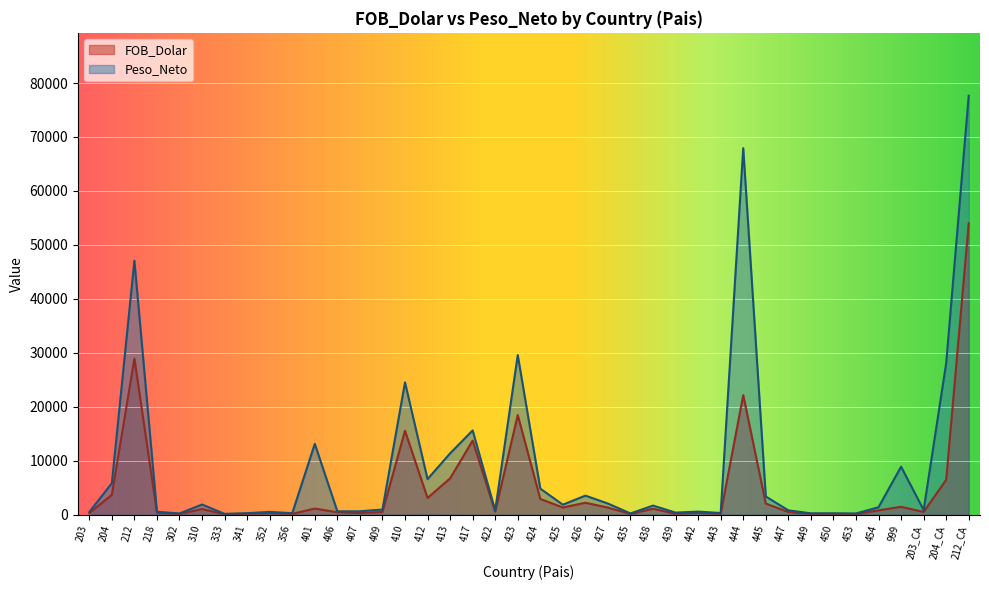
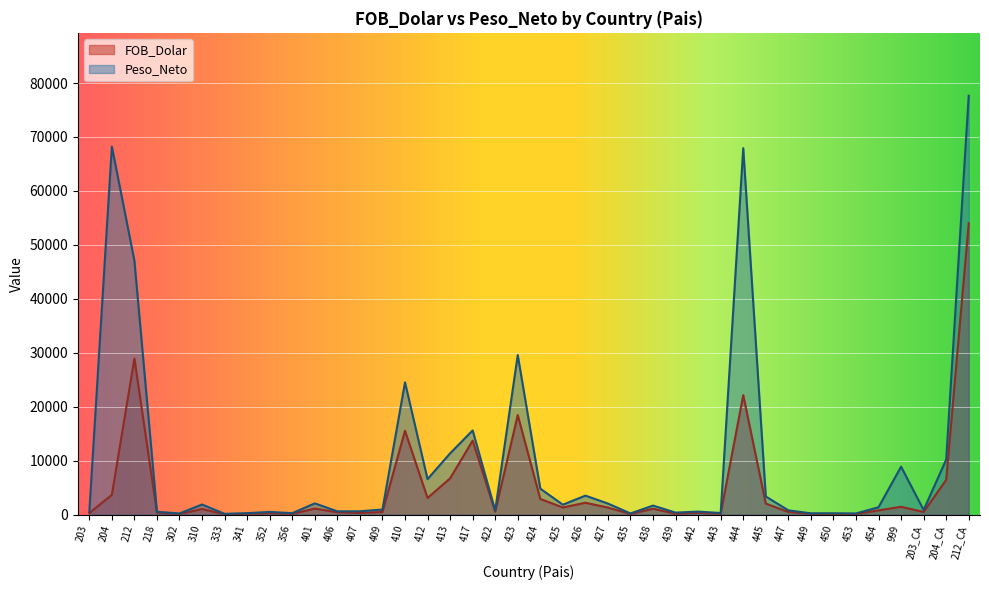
  {
    "FOB_Dolar": {
      "204": 4000,
      "212": 29000,
      "310": 1000,
      "401": 1000,
      "410": 16000,
      "412": 3000,
      "413": 7000,
      "417": 14000,
      "423": 18000,
      "424": 3000,
      "425": 1000,
      "426": 2000,
      "427": 1000,
      "438": 1000,
      "444": 22000,
      "445": 2000,
      "454": 1000,
      "999": 1000,
      "204_CA": 6000,
      "212_CA": 54000
    },
    "Peso_Neto": {
-     "204": 6000,
+     "204": 68000,
      "212": 47000,
      "310": 2000,
-     "401": 13000,
+     "401": 2000,
      "410": 25000,
      "412": 7000,
      "413": 11000,
      "417": 16000,
      "423": 30000,
      "424": 5000,
      "425": 2000,
      "426": 4000,
      "427": 2000,
      "438": 2000,
      "444": 68000,
      "445": 3000,
      "454": 1000,
      "999": 9000,
-     "204_CA": 28000,
+     "204_CA": 10000,
      "212_CA": 78000
    }
  }
